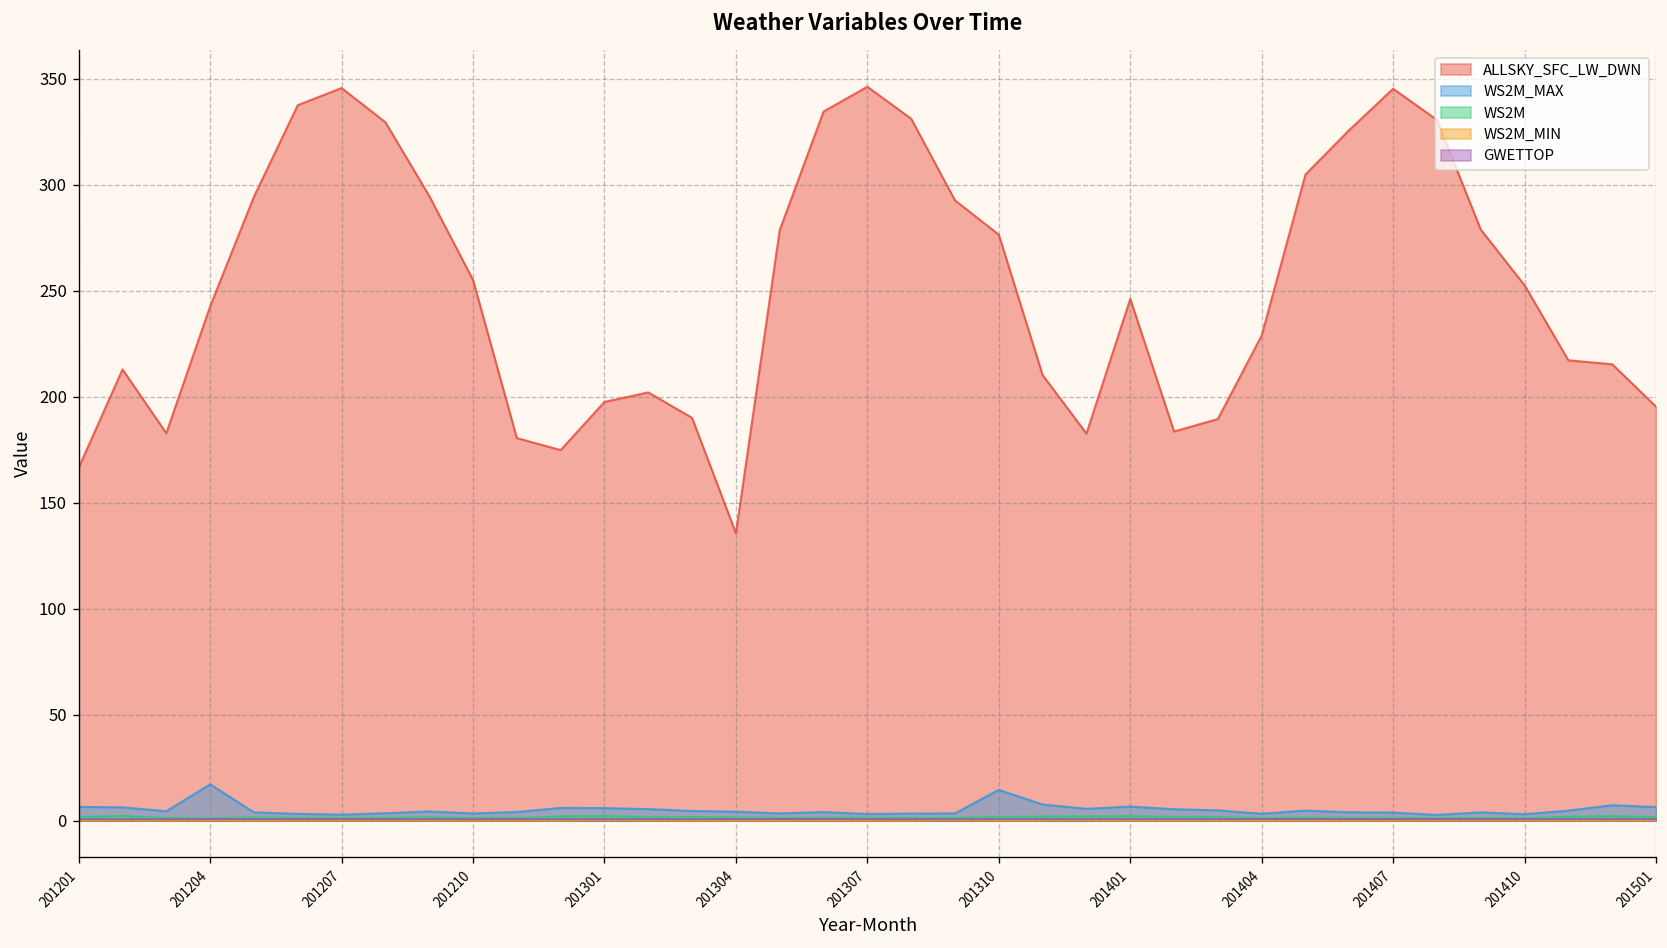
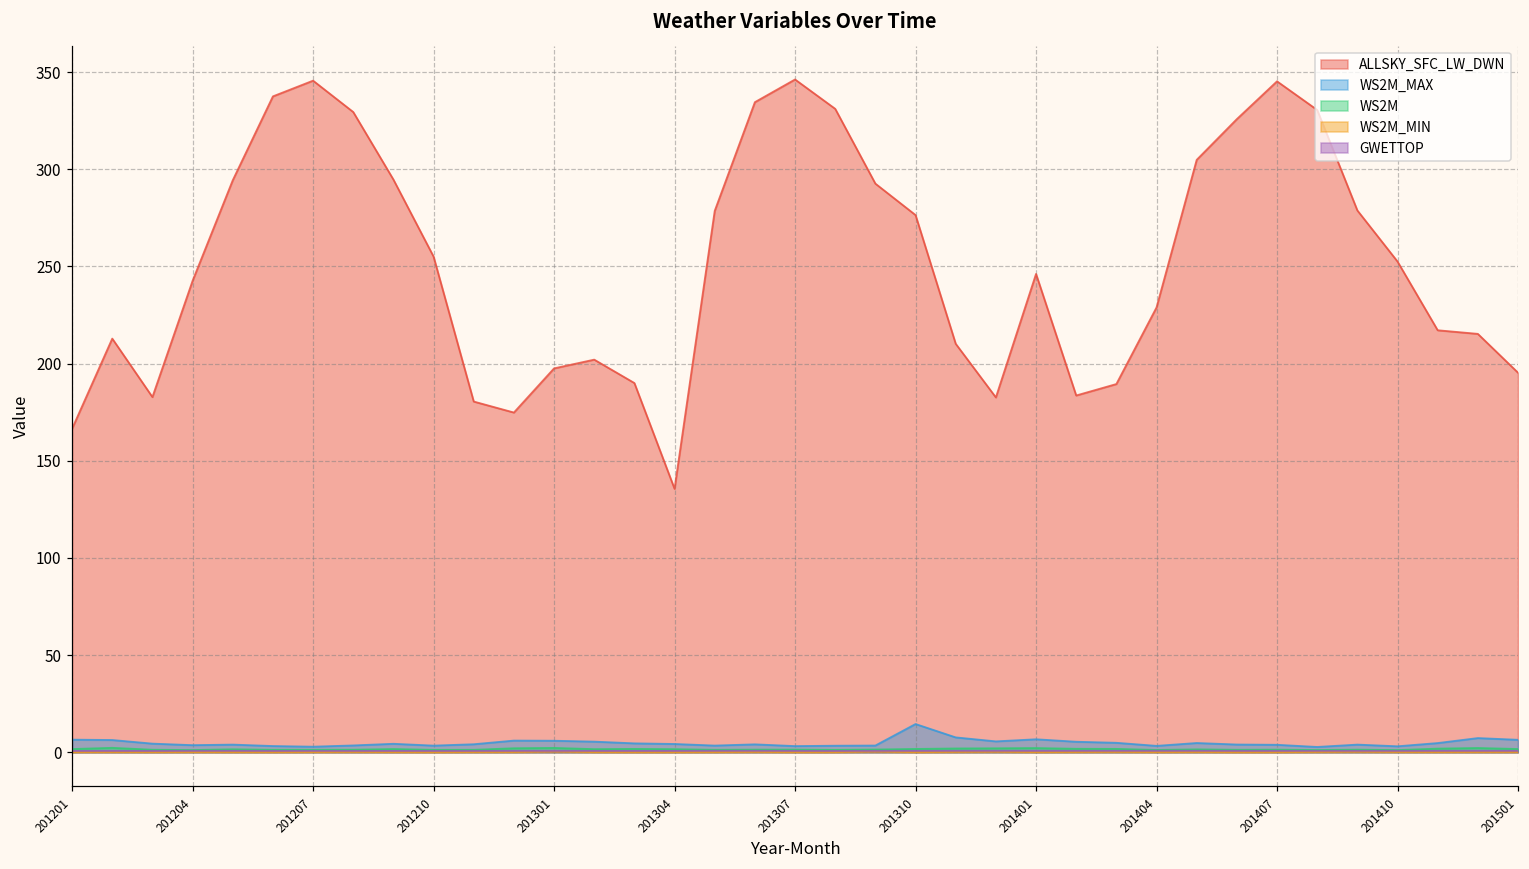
  {
    "ALLSKY_SFC_LW_DWN": {
      "201201": 166,
      "201204": 243,
      "201207": 346,
      "201210": 255,
      "201301": 198,
      "201304": 136,
      "201307": 346,
      "201310": 276,
      "201401": 246,
      "201404": 229,
      "201407": 345,
      "201410": 253,
      "201501": 195
    },
    "WS2M_MAX": {
      "201201": 6,
-     "201204": 17,
+     "201204": 4,
      "201207": 3,
      "201210": 3,
      "201301": 6,
      "201304": 4,
      "201307": 3,
      "201310": 15,
      "201401": 7,
      "201404": 3,
      "201407": 4,
      "201410": 3,
      "201501": 6
    },
    "WS2M": {
      "201301": 2
    }
  }
